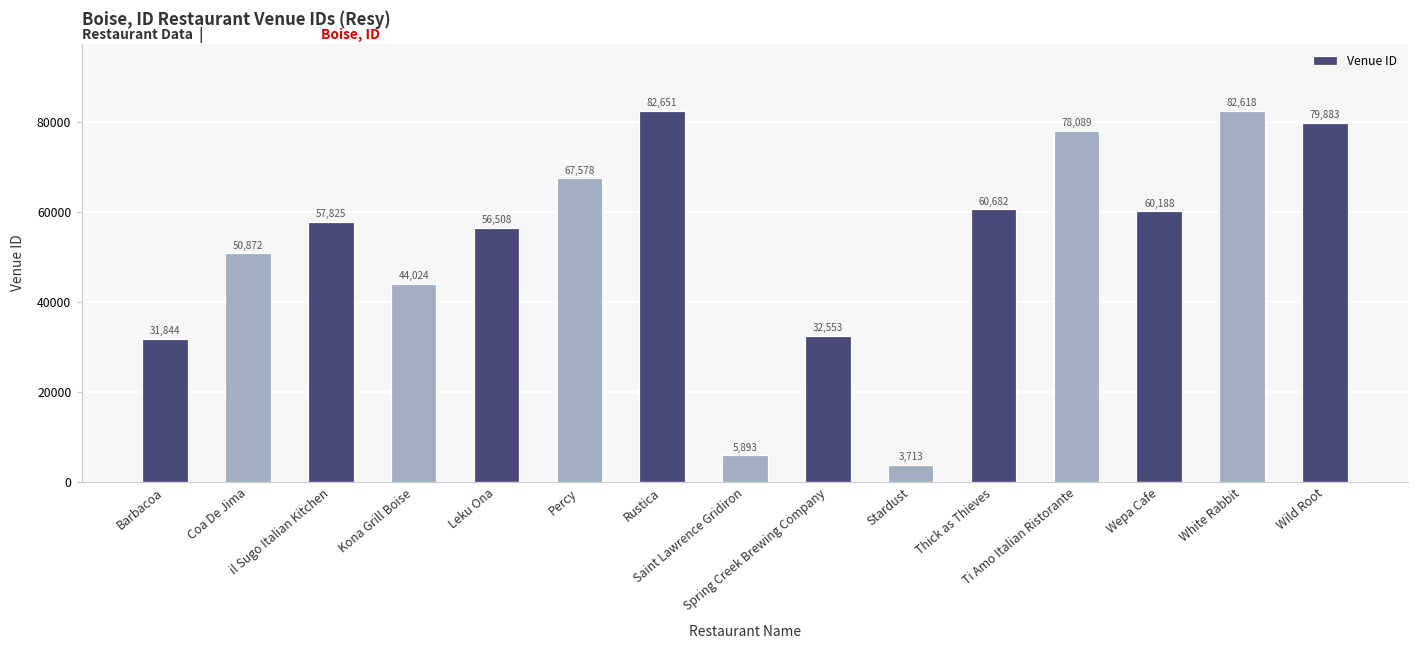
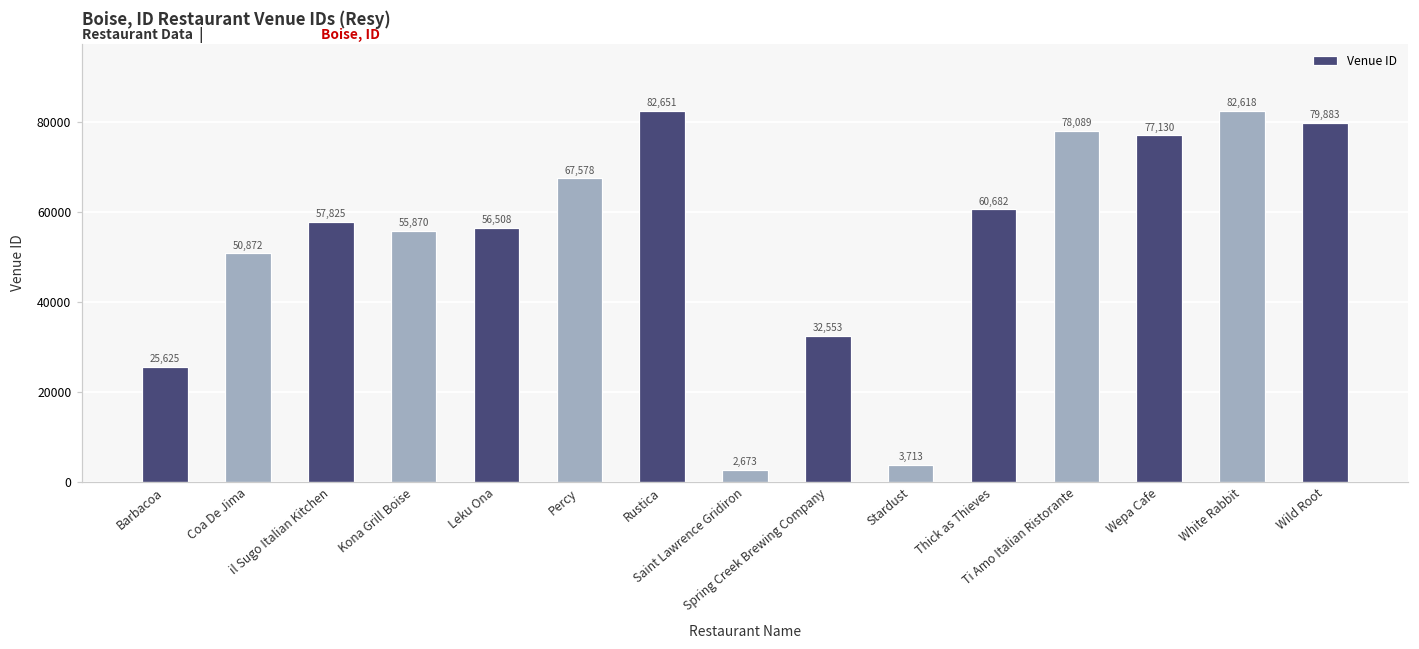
  {
-   "Barbacoa": "31,844",
+   "Barbacoa": "25,625",
    "Coa De Jima": "50,872",
    "il Sugo Italian Kitchen": "57,825",
-   "Kona Grill Boise": "44,024",
+   "Kona Grill Boise": "55,870",
    "Leku Ona": "56,508",
    "Percy": "67,578",
    "Rustica": "82,651",
-   "Saint Lawrence Gridiron": "5,893",
+   "Saint Lawrence Gridiron": "2,673",
    "Spring Creek Brewing Company": "32,553",
    "Stardust": "3,713",
    "Thick as Thieves": "60,682",
    "Ti Amo Italian Ristorante": "78,089",
-   "Wepa Cafe": "60,188",
+   "Wepa Cafe": "77,130",
    "White Rabbit": "82,618",
    "Wild Root": "79,883"
  }
